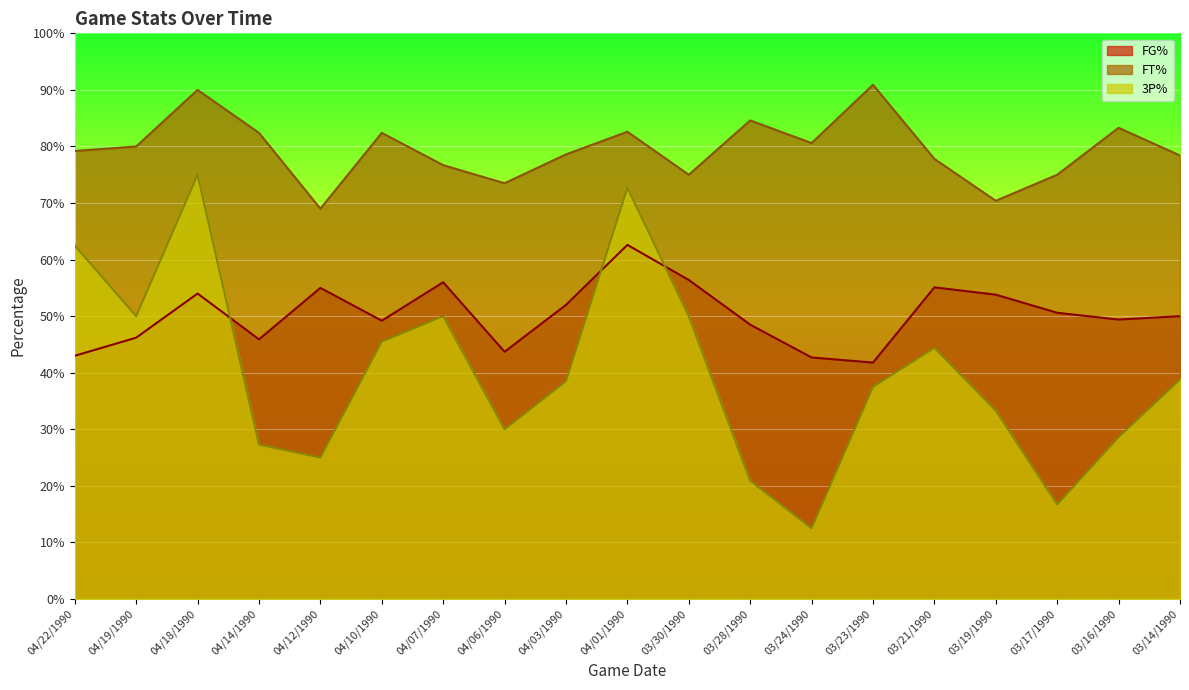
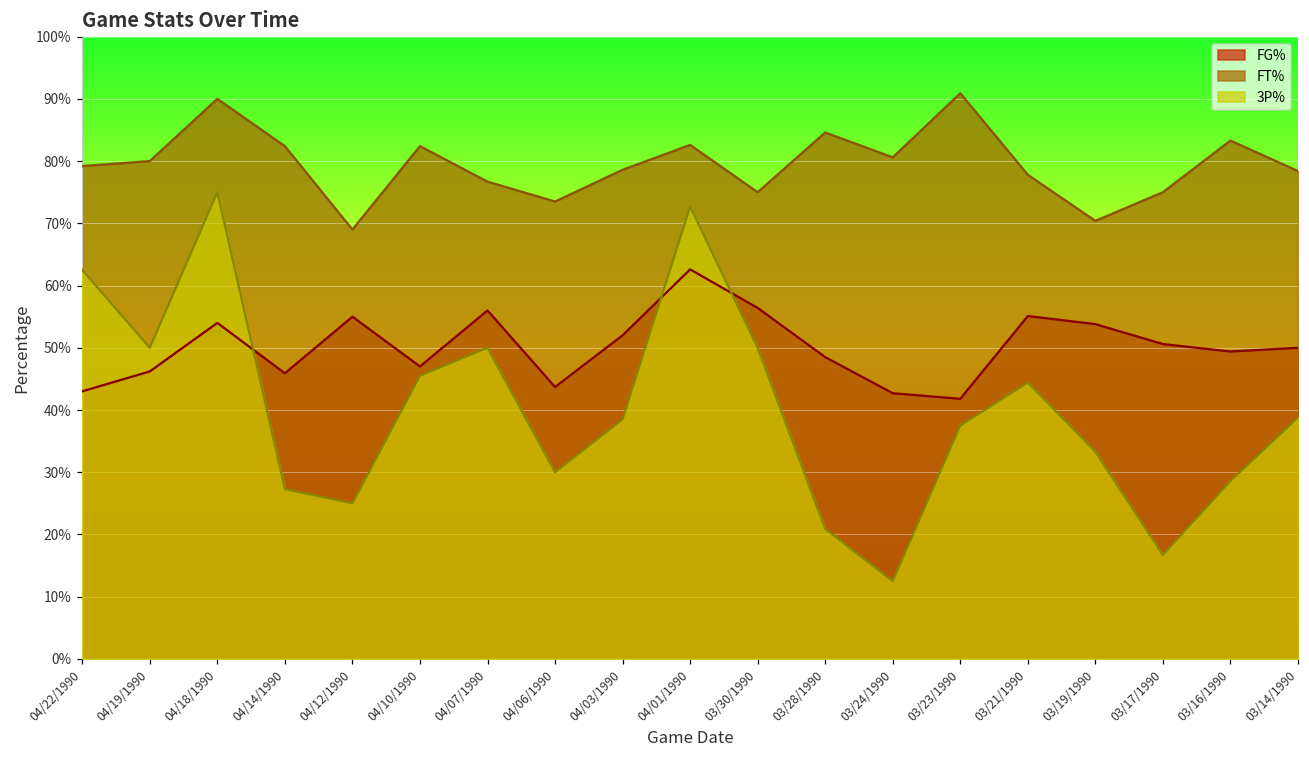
  {
    "FG%": {
      "04/22/1990": "43%",
      "04/19/1990": "46%",
      "04/18/1990": "54%",
      "04/14/1990": "46%",
      "04/12/1990": "55%",
-     "04/10/1990": "49%",
+     "04/10/1990": "47%",
      "04/07/1990": "56%",
      "04/06/1990": "44%",
      "04/03/1990": "52%",
      "04/01/1990": "63%",
      "03/30/1990": "56%",
      "03/28/1990": "49%",
      "03/24/1990": "43%",
      "03/23/1990": "42%",
      "03/21/1990": "55%",
      "03/19/1990": "54%",
      "03/17/1990": "51%",
      "03/16/1990": "49%",
      "03/14/1990": "50%"
    },
    "FT%": {
      "04/22/1990": "79%",
      "04/19/1990": "80%",
      "04/18/1990": "90%",
      "04/14/1990": "82%",
      "04/12/1990": "69%",
      "04/10/1990": "82%",
      "04/07/1990": "77%",
      "04/06/1990": "74%",
      "04/03/1990": "79%",
      "04/01/1990": "83%",
      "03/30/1990": "75%",
      "03/28/1990": "85%",
      "03/24/1990": "81%",
      "03/23/1990": "91%",
      "03/21/1990": "78%",
      "03/19/1990": "70%",
      "03/17/1990": "75%",
      "03/16/1990": "83%",
      "03/14/1990": "78%"
    },
    "3P%": {
      "04/22/1990": "63%",
      "04/19/1990": "50%",
      "04/18/1990": "75%",
      "04/14/1990": "27%",
      "04/12/1990": "25%",
      "04/10/1990": "46%",
      "04/07/1990": "50%",
      "04/06/1990": "30%",
      "04/03/1990": "39%",
      "04/01/1990": "73%",
      "03/30/1990": "50%",
      "03/28/1990": "21%",
      "03/24/1990": "13%",
      "03/23/1990": "38%",
      "03/21/1990": "44%",
      "03/19/1990": "33%",
      "03/17/1990": "17%",
      "03/16/1990": "29%",
      "03/14/1990": "39%"
    }
  }
